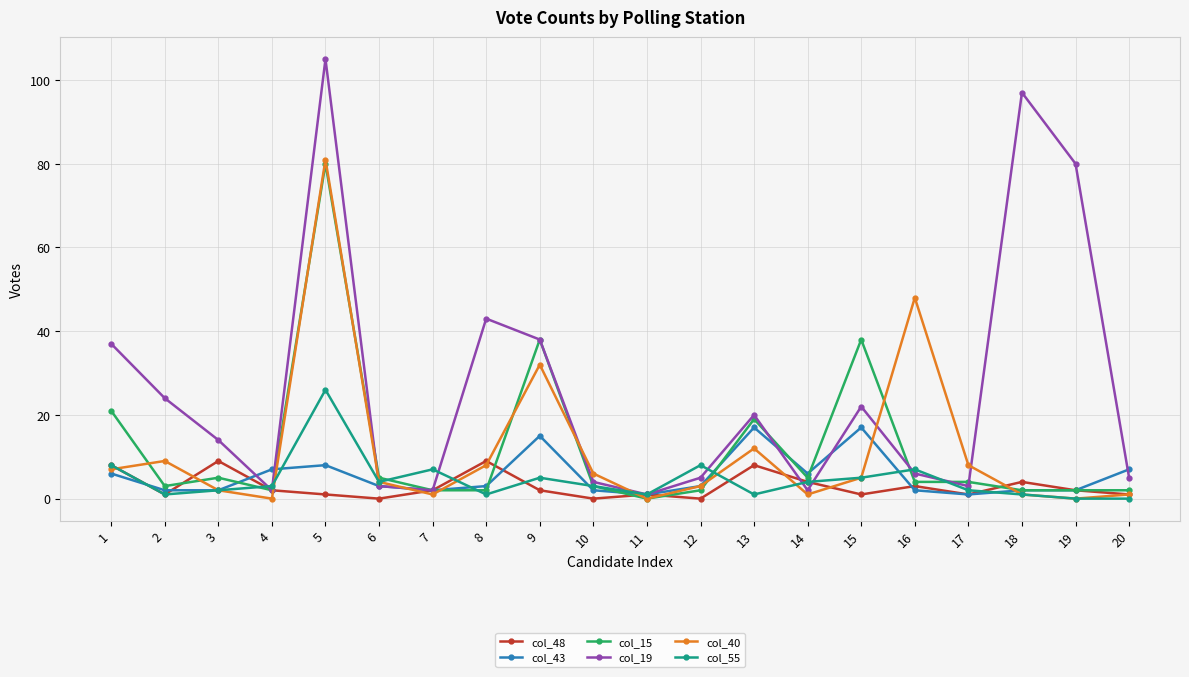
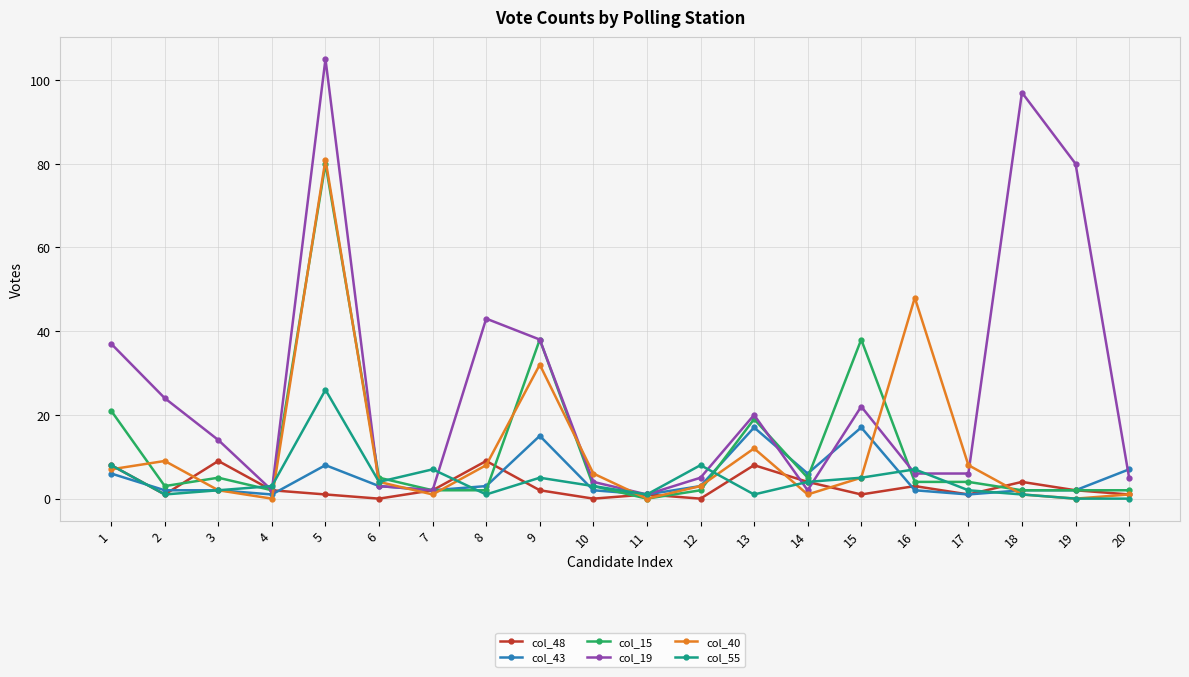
  {
    "col_48": {
      "3": 9,
      "5": 1,
      "6": 0,
      "8": 9,
      "9": 2,
      "10": 0,
      "12": 0,
      "13": 8,
      "15": 1,
      "16": 3,
      "18": 4
    },
    "col_43": {
      "1": 6,
      "2": 2,
-     "4": 7,
+     "4": 1,
      "5": 8,
      "8": 3,
      "9": 15,
      "10": 2,
      "13": 17,
      "14": 6,
      "15": 17,
      "16": 2,
      "20": 7
    },
    "col_19": {
      "1": 37,
      "2": 24,
      "3": 14,
      "5": 105,
      "8": 43,
      "10": 4,
      "12": 5,
      "13": 20,
      "14": 2,
      "15": 22,
      "16": 6,
-     "17": 3,
+     "17": 6,
      "18": 97,
      "19": 80,
      "20": 5
    },
    "col_40": {
      "1": 7,
      "2": 9,
      "4": 0,
      "5": 81,
      "7": 1,
      "8": 8,
      "9": 32,
      "10": 6,
      "13": 12,
      "14": 1,
      "16": 48,
      "17": 8
    }
  }
